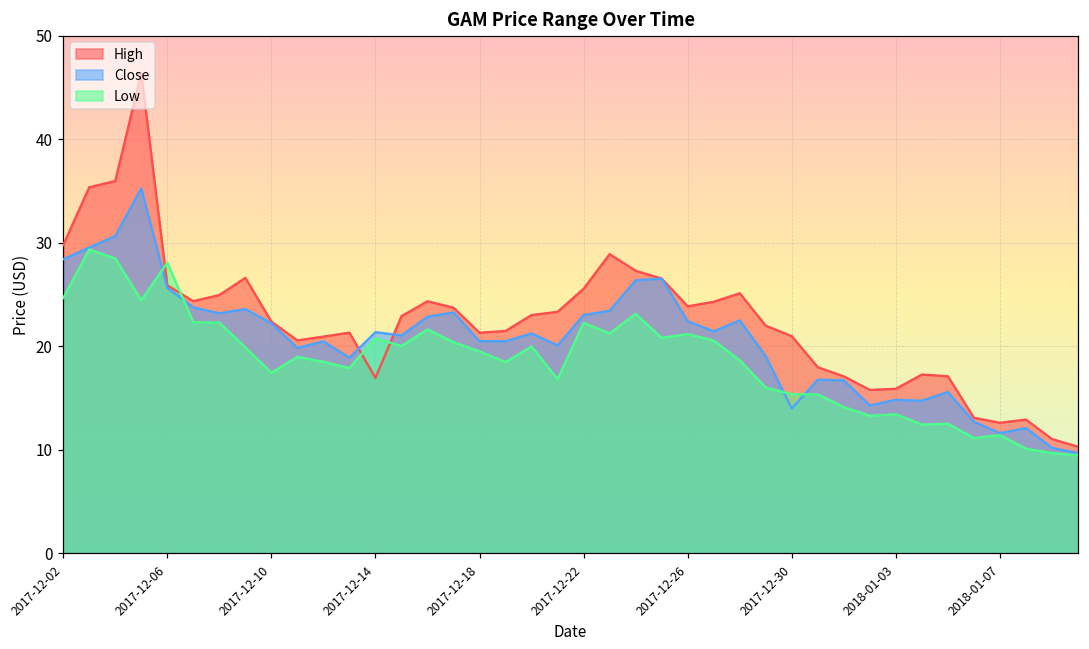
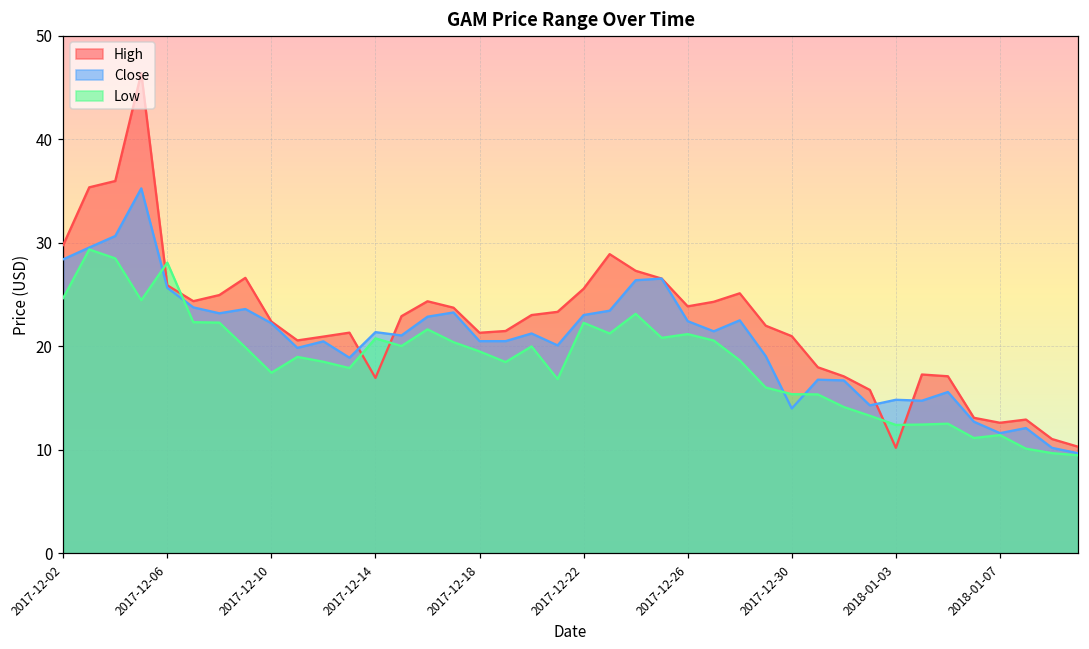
  {
    "High": {
      "2017-12-02": 30,
      "2017-12-14": 17,
      "2017-12-18": 21,
      "2017-12-22": 26,
      "2017-12-26": 24,
      "2017-12-30": 21,
-     "2018-01-03": 16,
+     "2018-01-03": 10,
      "2018-01-07": 13
    },
    "Close": {
      "2017-12-02": 28,
      "2017-12-14": 21,
      "2017-12-18": 21,
      "2017-12-22": 23,
      "2017-12-26": 22,
      "2017-12-30": 14,
      "2018-01-03": 15
    },
    "Low": {
      "2017-12-02": 25,
      "2017-12-06": 28,
      "2017-12-10": 17,
      "2017-12-14": 21,
      "2017-12-18": 20,
      "2017-12-22": 22,
      "2017-12-26": 21,
      "2017-12-30": 15,
-     "2018-01-03": 13
+     "2018-01-03": 12
    }
  }
